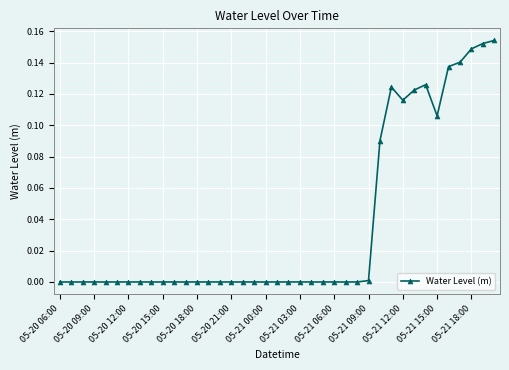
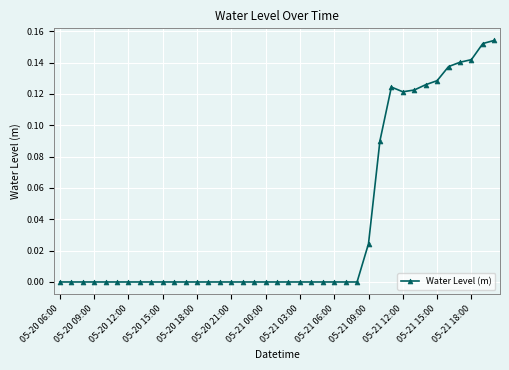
  {
    "05-20 06:00": 0.000,
    "05-20 09:00": 0.000,
    "05-20 12:00": 0.000,
    "05-20 15:00": 0.000,
    "05-20 18:00": 0.000,
    "05-20 21:00": 0.000,
    "05-21 00:00": 0.000,
    "05-21 03:00": 0.000,
    "05-21 06:00": 0.000,
-   "05-21 09:00": 0.001,
-   "05-21 12:00": 0.116,
-   "05-21 15:00": 0.106,
-   "05-21 18:00": 0.149
+   "05-21 09:00": 0.024,
+   "05-21 12:00": 0.121,
+   "05-21 15:00": 0.128,
+   "05-21 18:00": 0.142
  }
